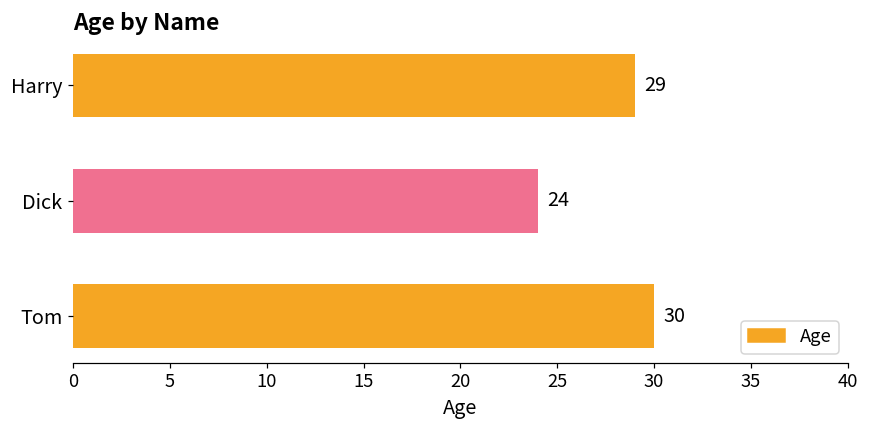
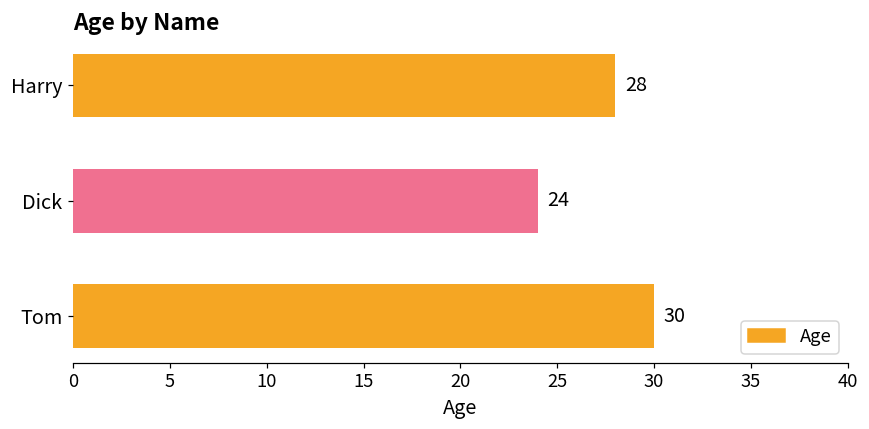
  {
-   "Harry": 29,
+   "Harry": 28,
    "Dick": 24,
    "Tom": 30
  }
